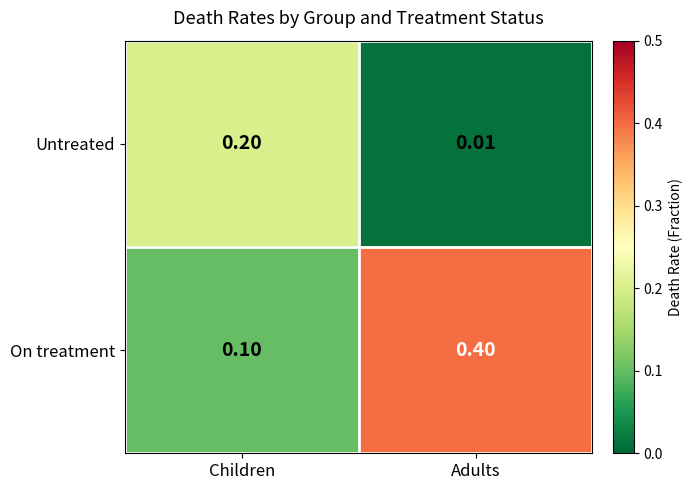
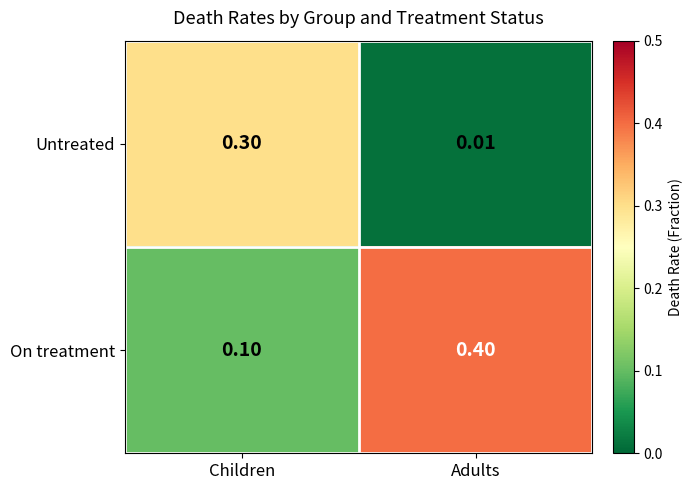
  {
    "Untreated": {
-     "Children": 0.20,
+     "Children": 0.30,
      "Adults": 0.01
    },
    "On treatment": {
      "Children": 0.10,
      "Adults": 0.40
    }
  }
